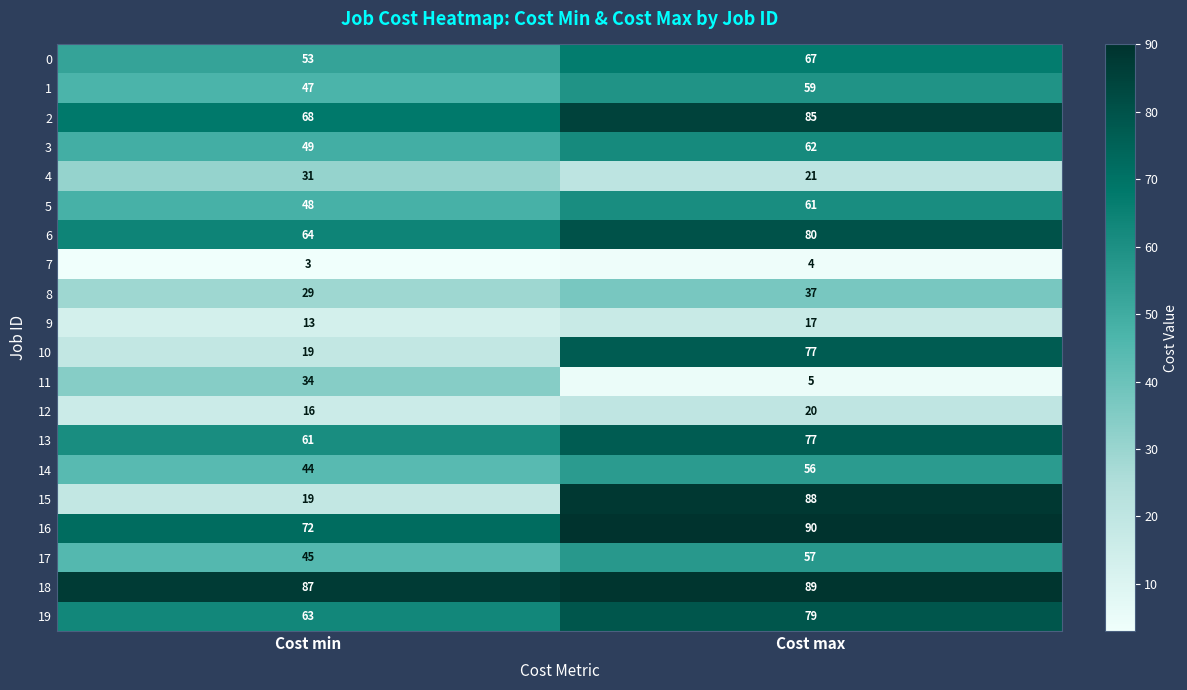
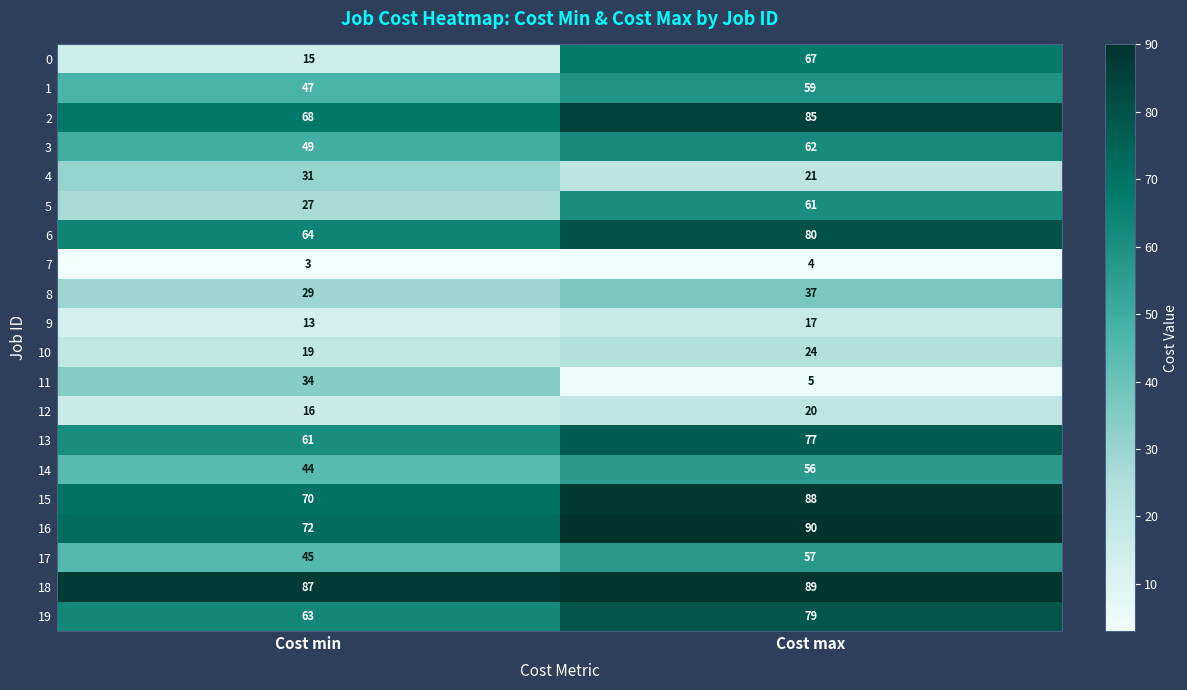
  {
    "0": {
-     "Cost min": 53,
+     "Cost min": 15,
      "Cost max": 67
    },
    "1": {
      "Cost min": 47,
      "Cost max": 59
    },
    "2": {
      "Cost min": 68,
      "Cost max": 85
    },
    "3": {
      "Cost min": 49,
      "Cost max": 62
    },
    "4": {
      "Cost min": 31,
      "Cost max": 21
    },
    "5": {
-     "Cost min": 48,
+     "Cost min": 27,
      "Cost max": 61
    },
    "6": {
      "Cost min": 64,
      "Cost max": 80
    },
    "7": {
      "Cost min": 3,
      "Cost max": 4
    },
    "8": {
      "Cost min": 29,
      "Cost max": 37
    },
    "9": {
      "Cost min": 13,
      "Cost max": 17
    },
    "10": {
      "Cost min": 19,
-     "Cost max": 77
+     "Cost max": 24
    },
    "11": {
      "Cost min": 34,
      "Cost max": 5
    },
    "12": {
      "Cost min": 16,
      "Cost max": 20
    },
    "13": {
      "Cost min": 61,
      "Cost max": 77
    },
    "14": {
      "Cost min": 44,
      "Cost max": 56
    },
    "15": {
-     "Cost min": 19,
+     "Cost min": 70,
      "Cost max": 88
    },
    "16": {
      "Cost min": 72,
      "Cost max": 90
    },
    "17": {
      "Cost min": 45,
      "Cost max": 57
    },
    "18": {
      "Cost min": 87,
      "Cost max": 89
    },
    "19": {
      "Cost min": 63,
      "Cost max": 79
    }
  }
